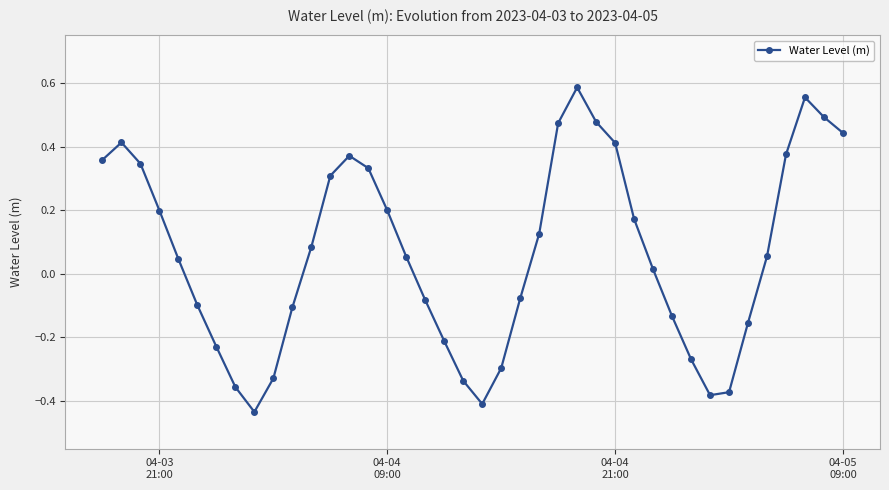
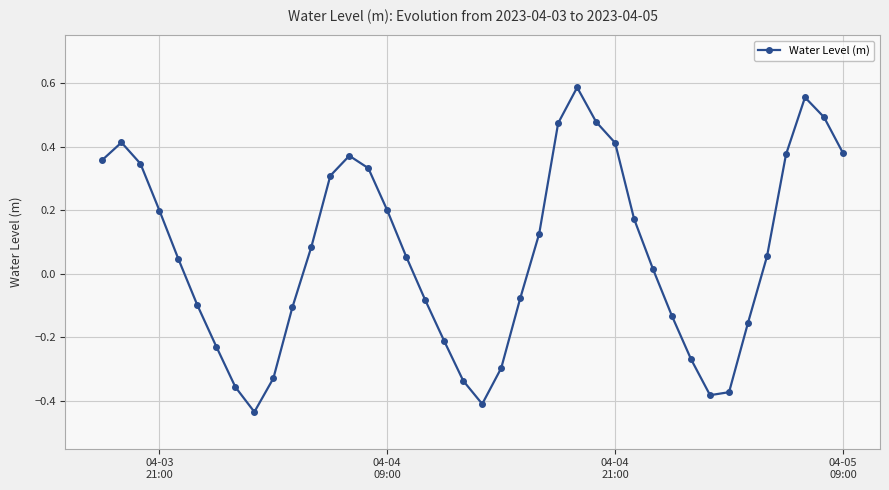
  {
    "04-03 21:00": 0.20,
    "04-04 09:00": 0.20,
    "04-04 21:00": 0.41,
-   "04-05 09:00": 0.44
+   "04-05 09:00": 0.38
  }
